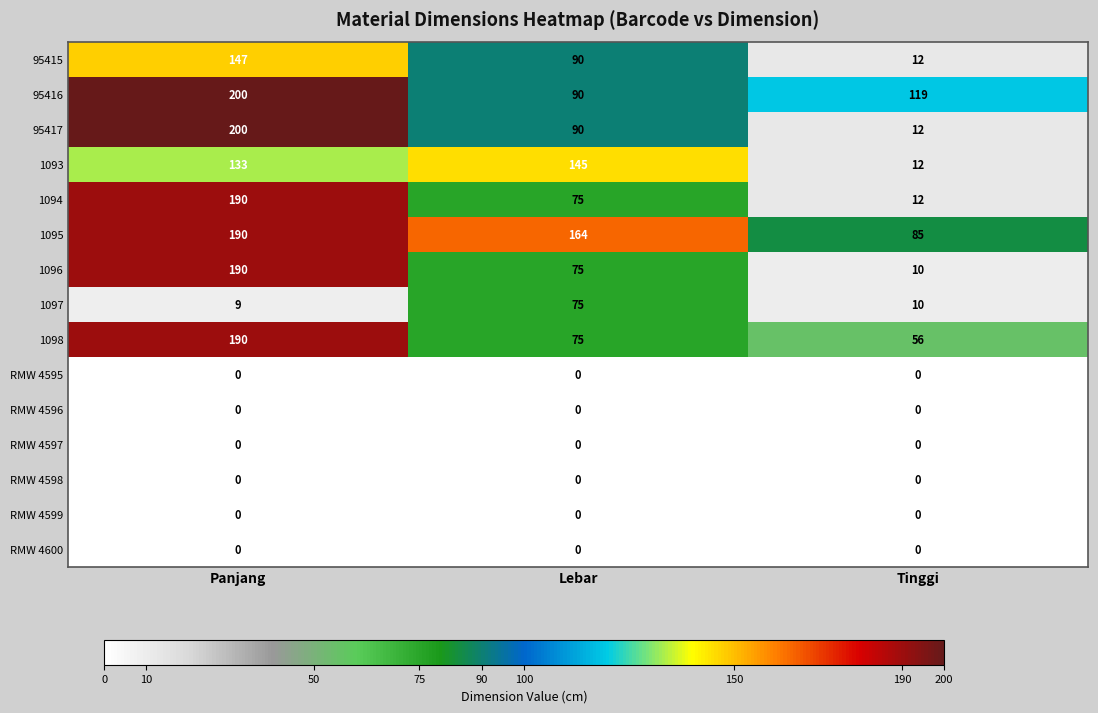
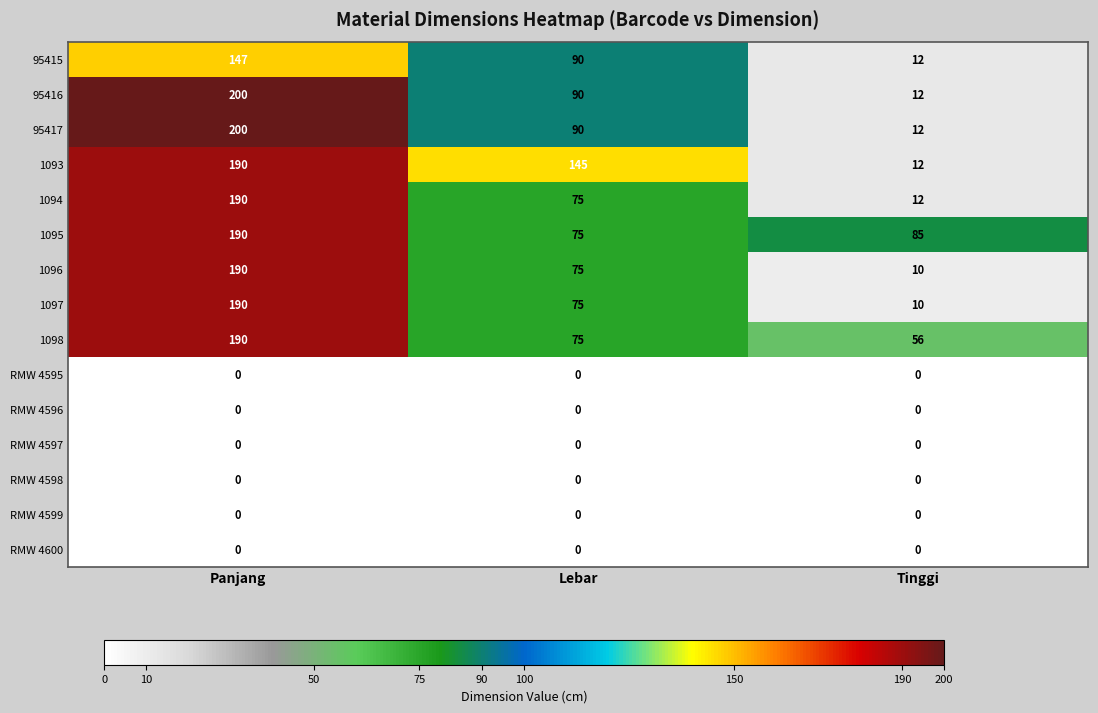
  {
    "95415": {
      "Panjang": 147,
      "Lebar": 90,
      "Tinggi": 12
    },
    "95416": {
      "Panjang": 200,
      "Lebar": 90,
-     "Tinggi": 119
+     "Tinggi": 12
    },
    "95417": {
      "Panjang": 200,
      "Lebar": 90,
      "Tinggi": 12
    },
    "1093": {
-     "Panjang": 133,
+     "Panjang": 190,
      "Lebar": 145,
      "Tinggi": 12
    },
    "1094": {
      "Panjang": 190,
      "Lebar": 75,
      "Tinggi": 12
    },
    "1095": {
      "Panjang": 190,
-     "Lebar": 164,
+     "Lebar": 75,
      "Tinggi": 85
    },
    "1096": {
      "Panjang": 190,
      "Lebar": 75,
      "Tinggi": 10
    },
    "1097": {
-     "Panjang": 9,
+     "Panjang": 190,
      "Lebar": 75,
      "Tinggi": 10
    },
    "1098": {
      "Panjang": 190,
      "Lebar": 75,
      "Tinggi": 56
    },
    "RMW 4595": {
      "Panjang": 0,
      "Lebar": 0,
      "Tinggi": 0
    },
    "RMW 4596": {
      "Panjang": 0,
      "Lebar": 0,
      "Tinggi": 0
    },
    "RMW 4597": {
      "Panjang": 0,
      "Lebar": 0,
      "Tinggi": 0
    },
    "RMW 4598": {
      "Panjang": 0,
      "Lebar": 0,
      "Tinggi": 0
    },
    "RMW 4599": {
      "Panjang": 0,
      "Lebar": 0,
      "Tinggi": 0
    },
    "RMW 4600": {
      "Panjang": 0,
      "Lebar": 0,
      "Tinggi": 0
    }
  }
